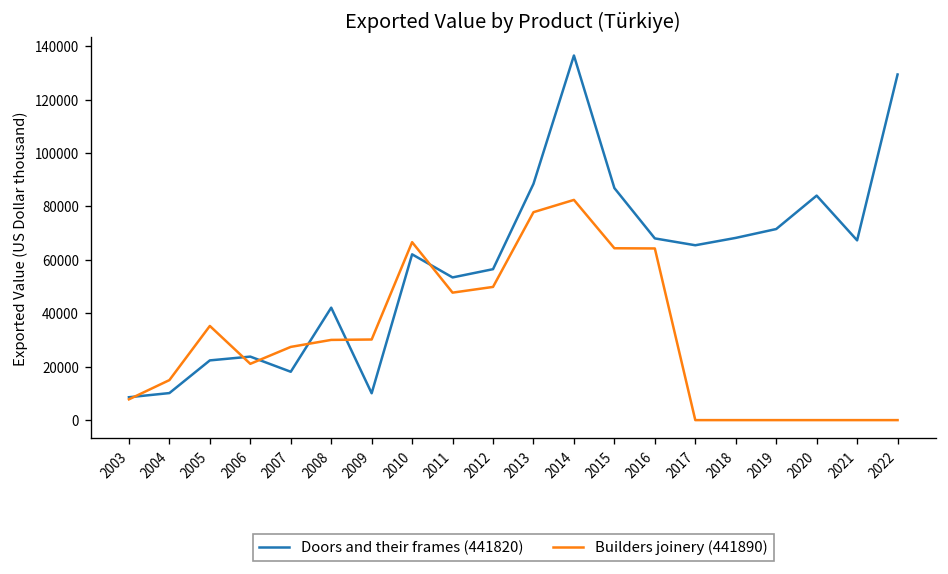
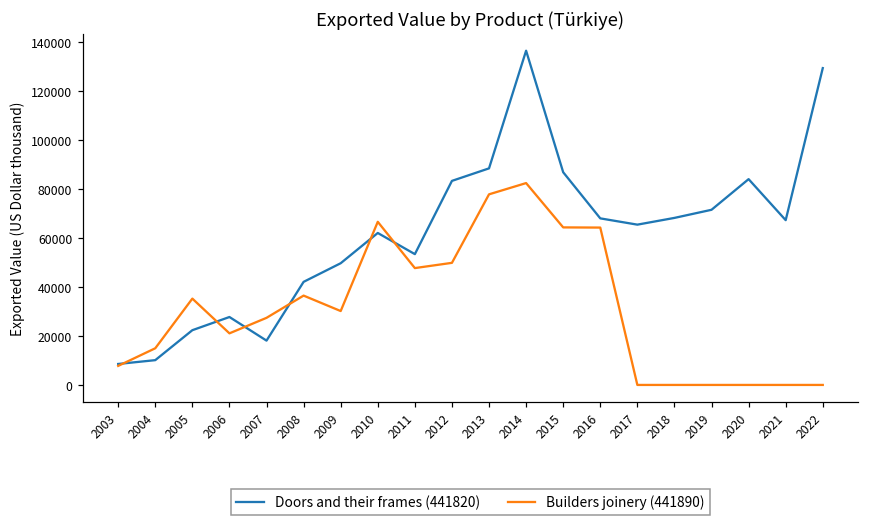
  {
    "Doors and their frames (441820)": {
      "2004": 10000,
      "2005": 22000,
-     "2006": 24000,
+     "2006": 28000,
      "2007": 18000,
      "2008": 42000,
-     "2009": 10000,
+     "2009": 50000,
      "2010": 62000,
      "2011": 53000,
-     "2012": 56000,
+     "2012": 83000,
      "2013": 88000,
      "2014": 136000,
      "2015": 87000,
      "2016": 68000,
      "2017": 65000,
      "2018": 68000,
      "2019": 72000,
      "2020": 84000,
      "2021": 67000,
      "2022": 129000
    },
    "Builders joinery (441890)": {
      "2004": 15000,
      "2005": 35000,
      "2006": 21000,
      "2007": 27000,
-     "2008": 30000,
+     "2008": 36000,
      "2009": 30000,
      "2010": 67000,
      "2011": 48000,
      "2012": 50000,
      "2013": 78000,
      "2014": 82000,
      "2015": 64000,
      "2016": 64000,
      "2017": 0,
      "2018": 0,
      "2019": 0,
      "2020": 0,
      "2021": 0,
      "2022": 0
    }
  }
